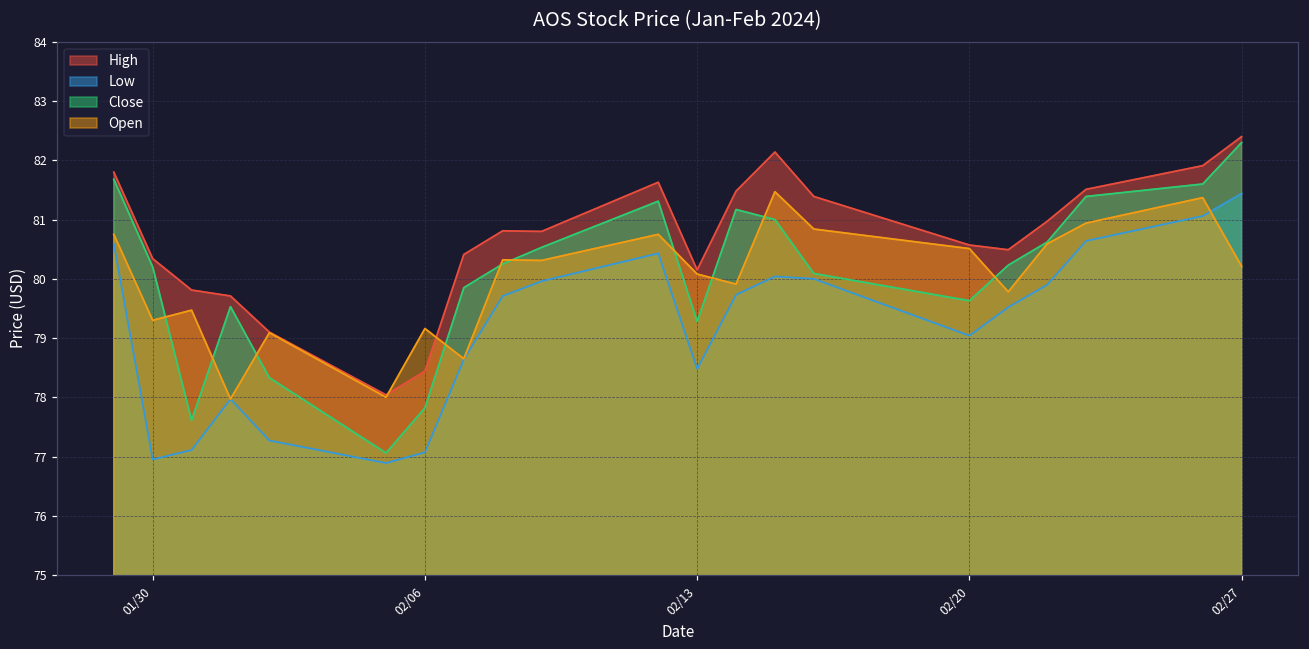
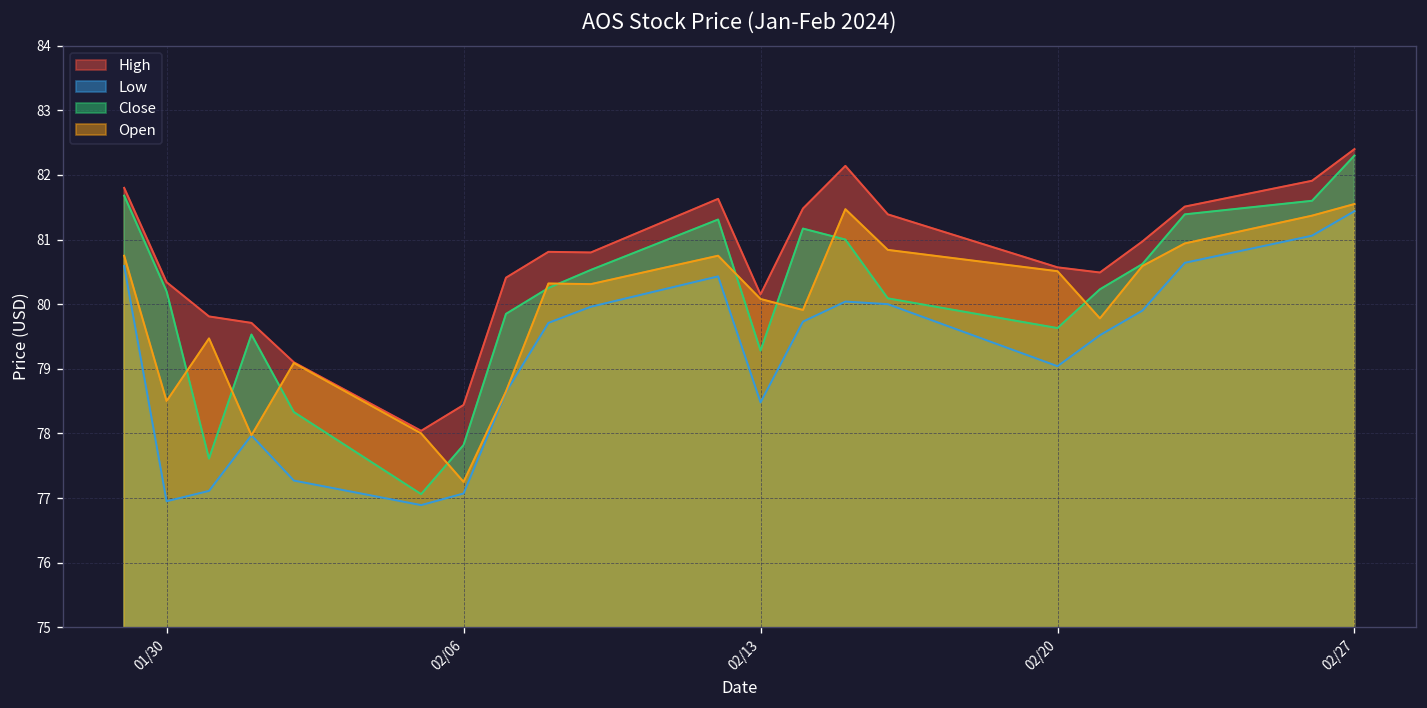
  {
    "High": {
      "01/30": 80.3,
      "02/06": 78.4,
      "02/13": 80.2,
      "02/20": 80.6,
      "02/27": 82.4
    },
    "Low": {
      "01/30": 77.0,
      "02/06": 77.1,
      "02/13": 78.5,
      "02/20": 79.0,
      "02/27": 81.4
    },
    "Close": {
      "01/30": 80.2,
      "02/06": 77.8,
      "02/13": 79.3,
      "02/20": 79.6,
      "02/27": 82.3
    },
    "Open": {
-     "01/30": 79.3,
-     "02/06": 79.2,
+     "01/30": 78.5,
+     "02/06": 77.3,
      "02/13": 80.1,
      "02/20": 80.5,
-     "02/27": 80.2
+     "02/27": 81.6
    }
  }
